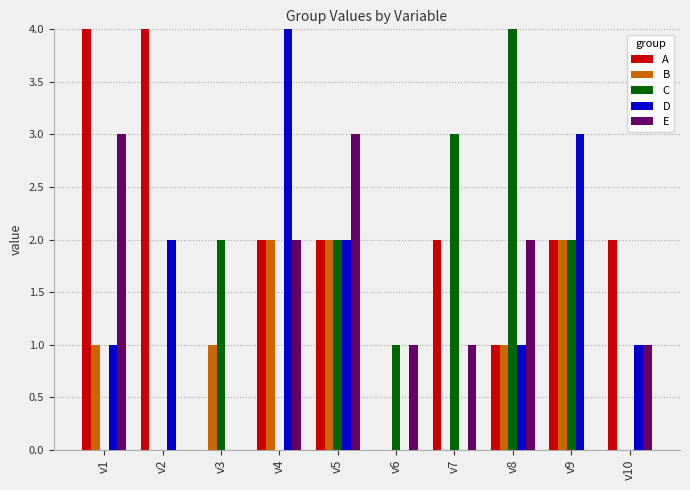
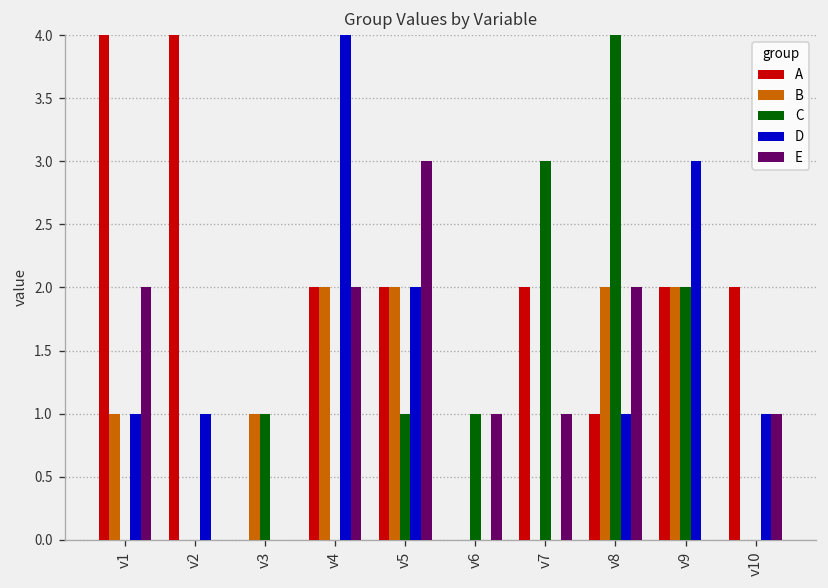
  {
    "A": {
      "v1": 4,
      "v2": 4,
      "v3": 0,
      "v4": 2,
      "v5": 2,
      "v6": 0,
      "v7": 2,
      "v8": 1,
      "v9": 2,
      "v10": 2
    },
    "B": {
      "v1": 1,
      "v2": 0,
      "v3": 1,
      "v4": 2,
      "v5": 2,
      "v6": 0,
      "v7": 0,
-     "v8": 1,
+     "v8": 2,
      "v9": 2,
      "v10": 0
    },
    "C": {
      "v1": 0,
      "v2": 0,
-     "v3": 2,
+     "v3": 1,
      "v4": 0,
-     "v5": 2,
+     "v5": 1,
      "v6": 1,
      "v7": 3,
      "v8": 4,
      "v9": 2,
      "v10": 0
    },
    "D": {
      "v1": 1,
-     "v2": 2,
+     "v2": 1,
      "v3": 0,
      "v4": 4,
      "v5": 2,
      "v6": 0,
      "v7": 0,
      "v8": 1,
      "v9": 3,
      "v10": 1
    },
    "E": {
-     "v1": 3,
+     "v1": 2,
      "v2": 0,
      "v3": 0,
      "v4": 2,
      "v5": 3,
      "v6": 1,
      "v7": 1,
      "v8": 2,
      "v9": 0,
      "v10": 1
    }
  }
